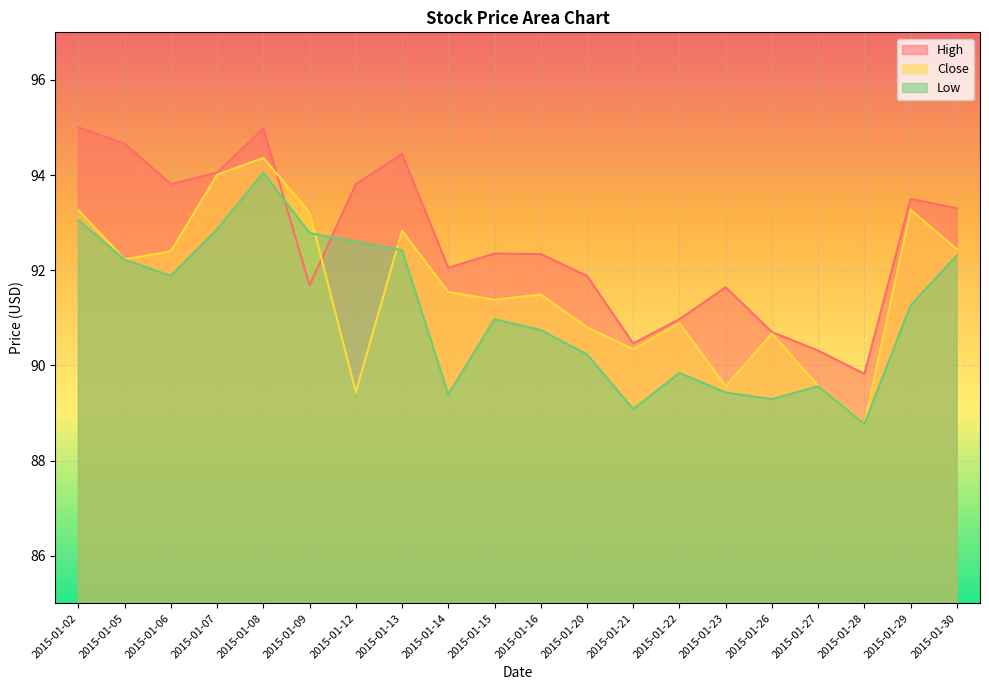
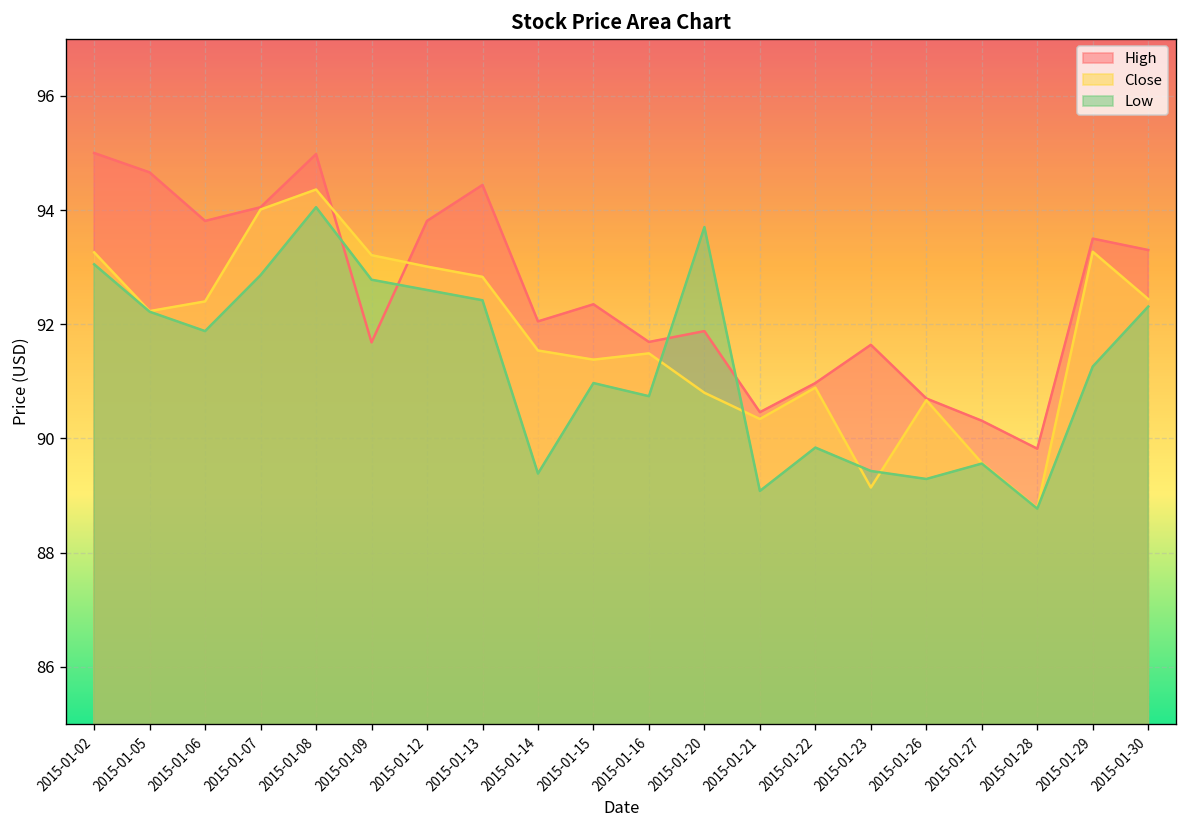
  {
    "High": {
      "2015-01-02": 95.0,
      "2015-01-05": 94.7,
      "2015-01-06": 93.8,
      "2015-01-08": 95.0,
      "2015-01-09": 91.7,
      "2015-01-12": 93.8,
      "2015-01-13": 94.4,
      "2015-01-14": 92.1,
      "2015-01-15": 92.3,
-     "2015-01-16": 92.3,
+     "2015-01-16": 91.7,
      "2015-01-20": 91.9,
      "2015-01-21": 90.5,
      "2015-01-22": 91.0,
      "2015-01-23": 91.6,
      "2015-01-27": 90.3,
      "2015-01-28": 89.8,
      "2015-01-29": 93.5,
      "2015-01-30": 93.3
    },
    "Close": {
      "2015-01-02": 93.3,
      "2015-01-06": 92.4,
      "2015-01-08": 94.4,
      "2015-01-09": 93.2,
-     "2015-01-12": 89.4,
+     "2015-01-12": 93.0,
      "2015-01-13": 92.8,
      "2015-01-14": 91.5,
      "2015-01-15": 91.4,
      "2015-01-16": 91.5,
      "2015-01-20": 90.8,
      "2015-01-21": 90.3,
      "2015-01-22": 90.9,
-     "2015-01-23": 89.6,
+     "2015-01-23": 89.1,
      "2015-01-29": 93.3,
      "2015-01-30": 92.4
    },
    "Low": {
      "2015-01-02": 93.1,
      "2015-01-06": 91.9,
      "2015-01-07": 92.9,
      "2015-01-08": 94.1,
      "2015-01-09": 92.8,
      "2015-01-12": 92.6,
      "2015-01-13": 92.4,
      "2015-01-14": 89.4,
      "2015-01-15": 91.0,
      "2015-01-16": 90.7,
-     "2015-01-20": 90.2,
+     "2015-01-20": 93.7,
      "2015-01-21": 89.1,
      "2015-01-22": 89.8,
      "2015-01-23": 89.4,
      "2015-01-26": 89.3,
      "2015-01-29": 91.3,
      "2015-01-30": 92.3
    }
  }
